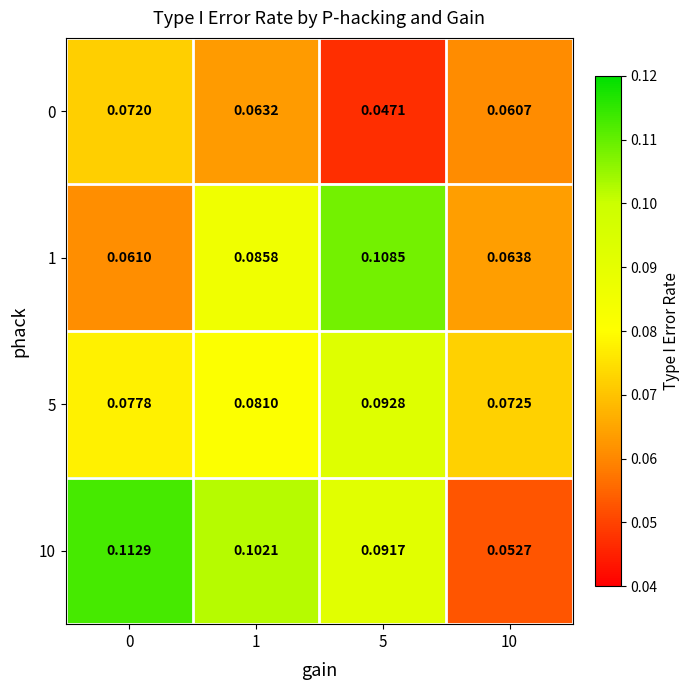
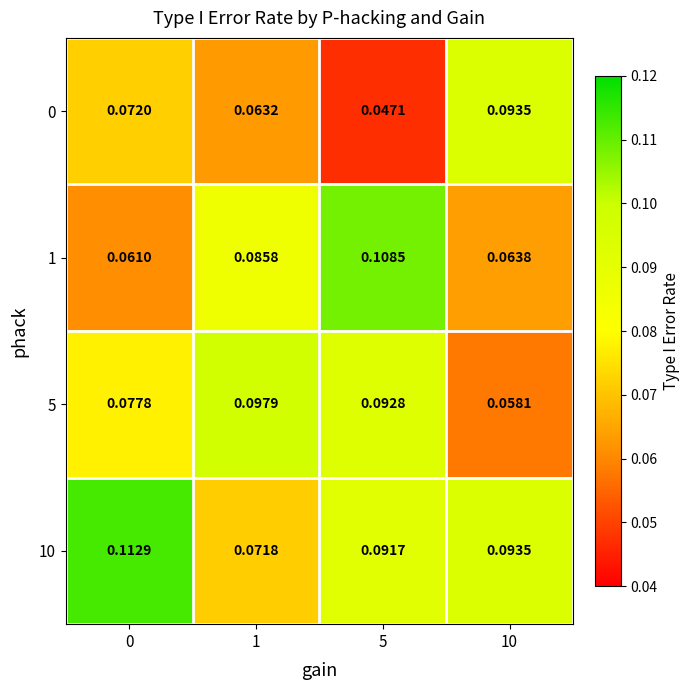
  {
    "0": {
      "0": 0.0720,
      "1": 0.0632,
      "5": 0.0471,
-     "10": 0.0607
+     "10": 0.0935
    },
    "1": {
      "0": 0.0610,
      "1": 0.0858,
      "5": 0.1085,
      "10": 0.0638
    },
    "5": {
      "0": 0.0778,
-     "1": 0.0810,
+     "1": 0.0979,
      "5": 0.0928,
-     "10": 0.0725
+     "10": 0.0581
    },
    "10": {
      "0": 0.1129,
-     "1": 0.1021,
+     "1": 0.0718,
      "5": 0.0917,
-     "10": 0.0527
+     "10": 0.0935
    }
  }
